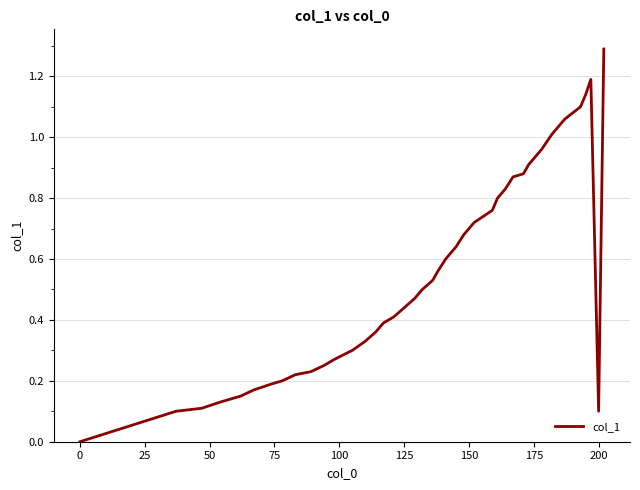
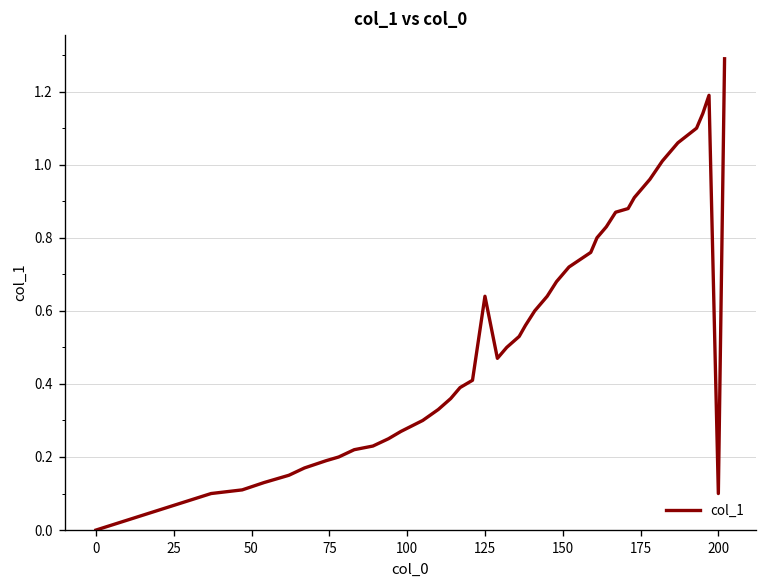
  {
    "0": 0.00,
-   "125": 0.44,
+   "125": 0.64,
    "200": 0.10
  }
